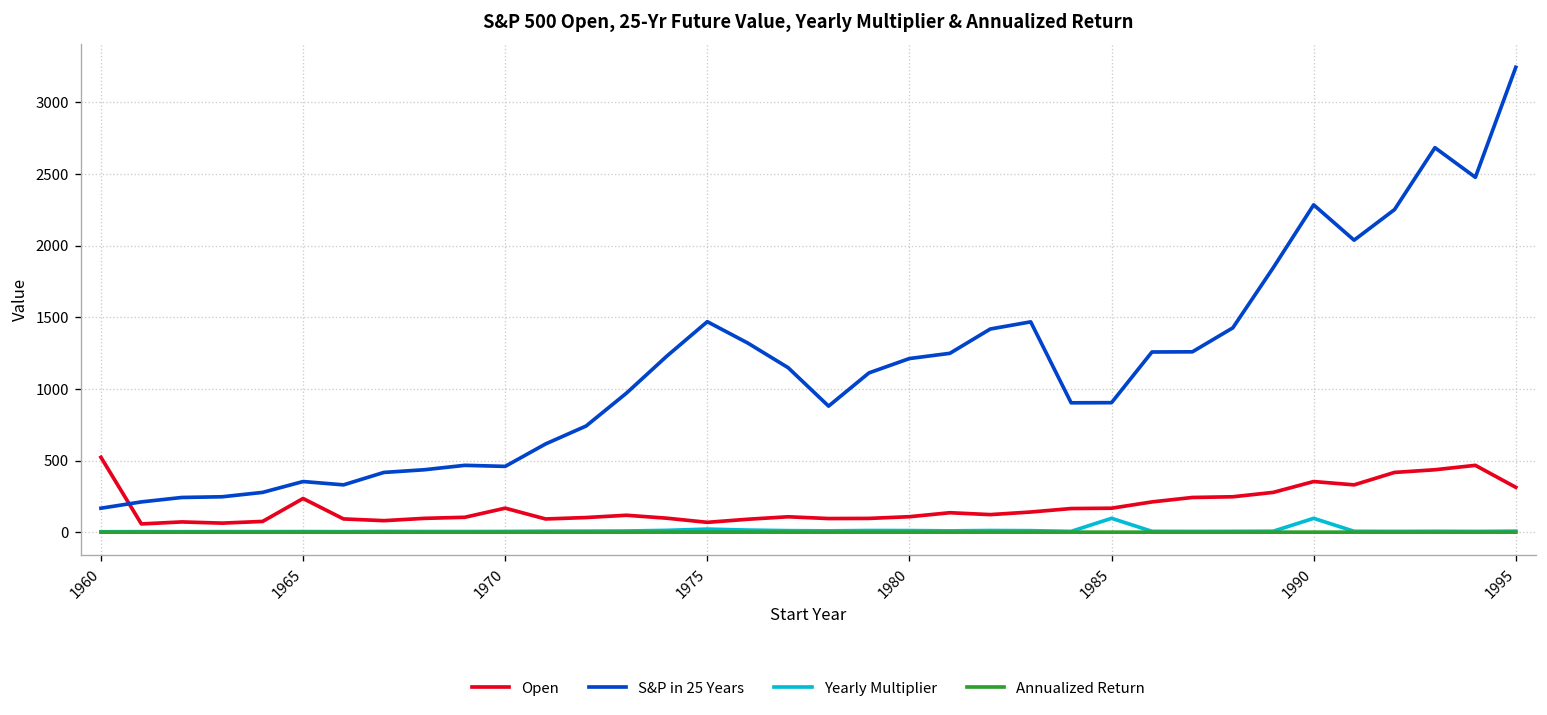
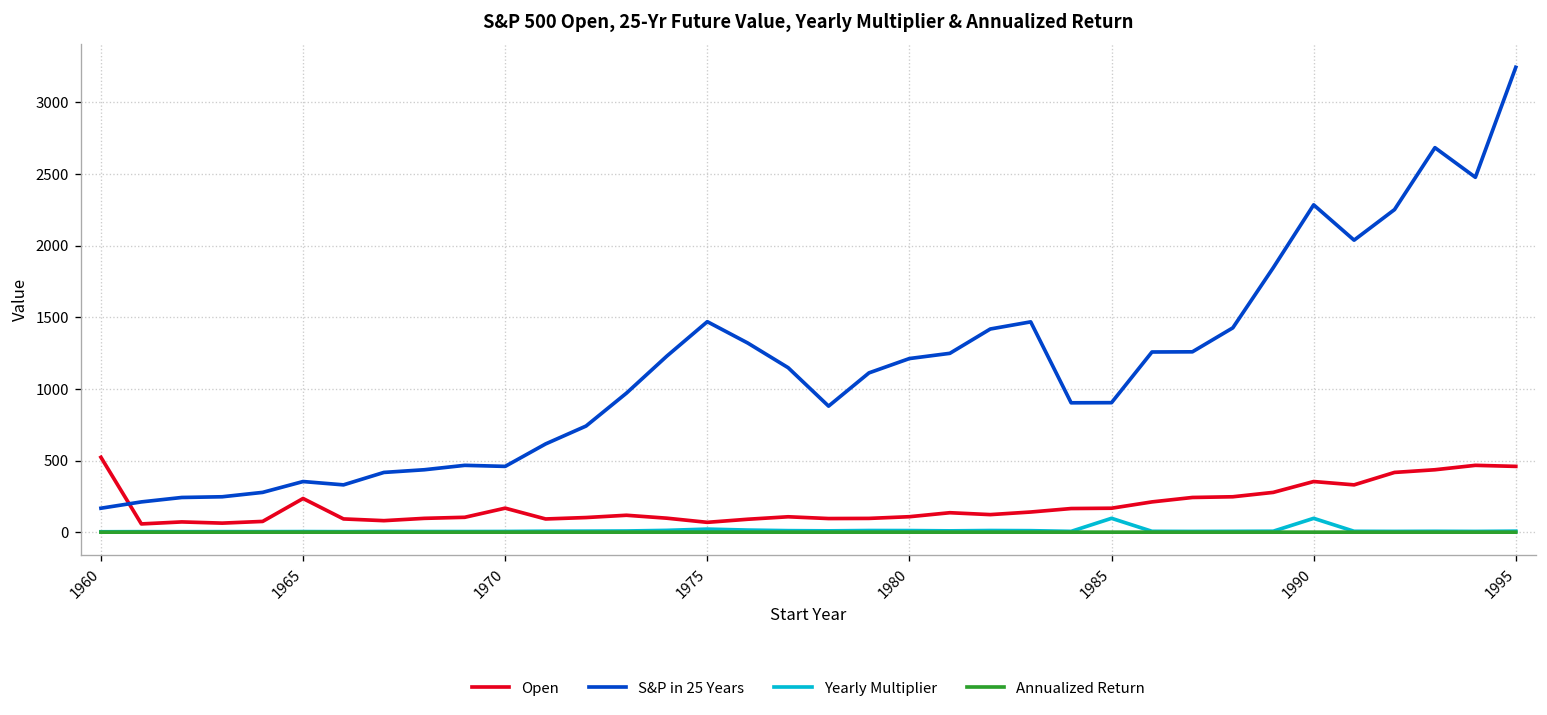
  {
    "Open": {
      "1960": 520,
      "1965": 240,
      "1970": 170,
      "1975": 70,
      "1980": 110,
      "1985": 170,
      "1990": 350,
-     "1995": 310
+     "1995": 460
    },
    "S&P in 25 Years": {
      "1960": 170,
      "1965": 350,
      "1970": 460,
      "1975": 1470,
      "1980": 1210,
      "1985": 900,
      "1990": 2280,
      "1995": 3240
    },
    "Yearly Multiplier": {
      "1985": 100,
      "1990": 100
    },
    "Annualized Return": {
      "1985": 0,
      "1990": 0
    }
  }
